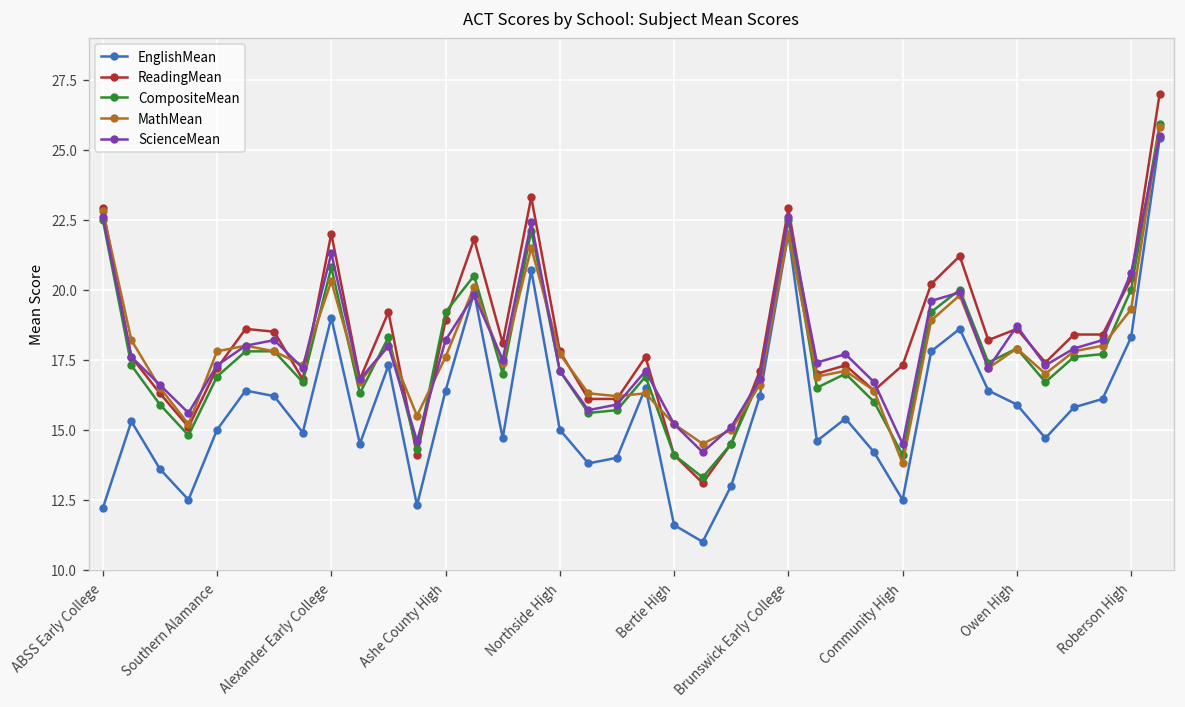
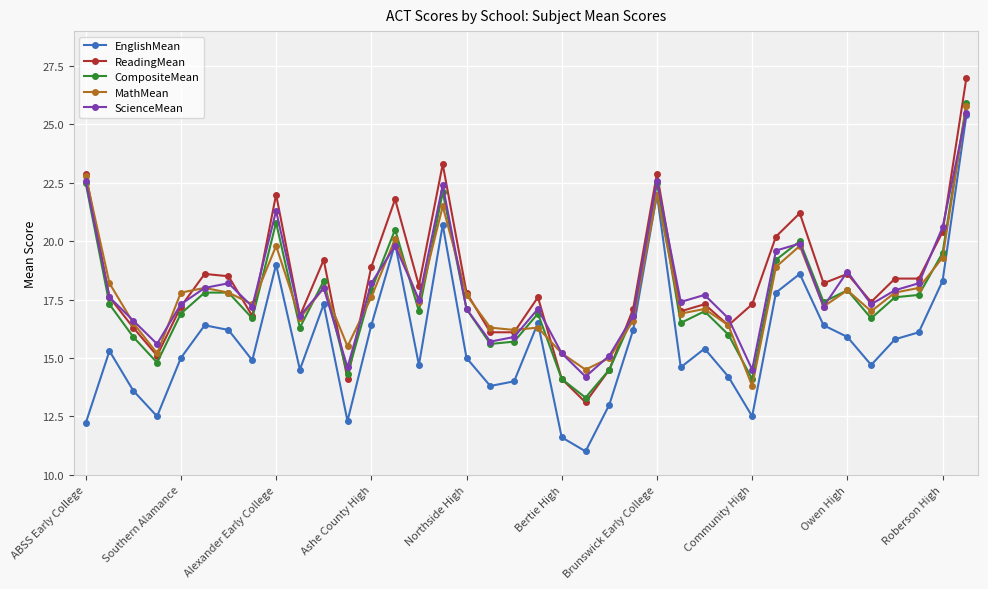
  {
    "EnglishMean": {
      "ABSS Early College": 12.2,
      "Southern Alamance": 15.0,
      "Alexander Early College": 19.0,
      "Ashe County High": 16.4,
      "Northside High": 15.0,
      "Bertie High": 11.6,
      "Community High": 12.5,
      "Owen High": 15.9,
      "Roberson High": 18.3
    },
    "ReadingMean": {
      "Alexander Early College": 22.0,
      "Ashe County High": 18.9,
      "Brunswick Early College": 22.9,
      "Community High": 17.3,
      "Roberson High": 20.4
    },
    "CompositeMean": {
      "Southern Alamance": 16.9,
      "Alexander Early College": 20.8,
-     "Ashe County High": 19.2,
+     "Ashe County High": 17.9,
      "Community High": 14.1,
-     "Roberson High": 20.0
+     "Roberson High": 19.5
    },
    "MathMean": {
      "Southern Alamance": 17.8,
-     "Alexander Early College": 20.3,
+     "Alexander Early College": 19.8,
      "Ashe County High": 17.6,
      "Community High": 13.8,
      "Roberson High": 19.3
    },
    "ScienceMean": {
      "Alexander Early College": 21.3,
      "Ashe County High": 18.2,
      "Community High": 14.5,
      "Roberson High": 20.6
    }
  }
